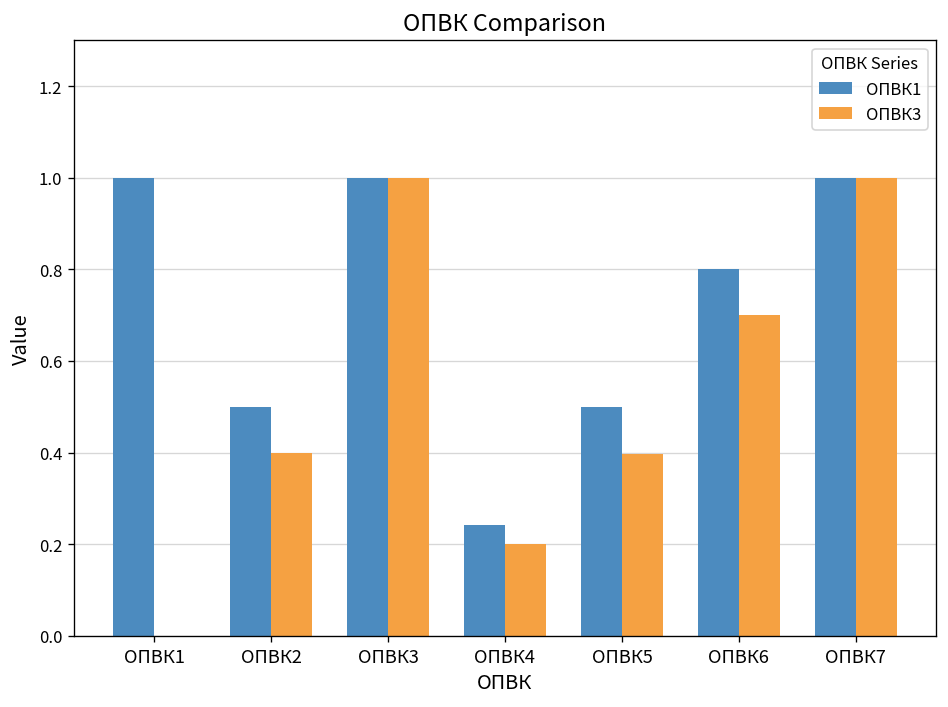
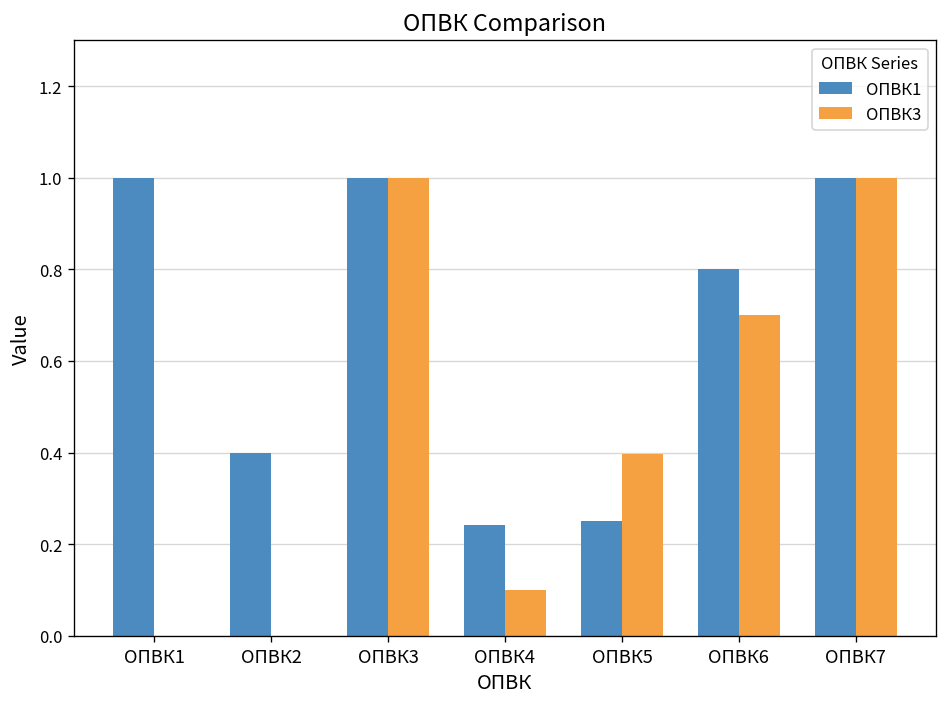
  {
    "ОПВК1": {
      "ОПВК1": 1.00,
-     "ОПВК2": 0.5,
+     "ОПВК2": 0.4,
      "ОПВК3": 1.00,
      "ОПВК4": 0.24,
-     "ОПВК5": 0.50,
+     "ОПВК5": 0.25,
      "ОПВК6": 0.80,
      "ОПВК7": 1.00
    },
    "ОПВК3": {
      "ОПВК1": 0.0,
-     "ОПВК2": 0.4,
+     "ОПВК2": 0.0,
      "ОПВК3": 1.0,
-     "ОПВК4": 0.2,
+     "ОПВК4": 0.1,
      "ОПВК5": 0.4,
      "ОПВК6": 0.7,
      "ОПВК7": 1.0
    }
  }
